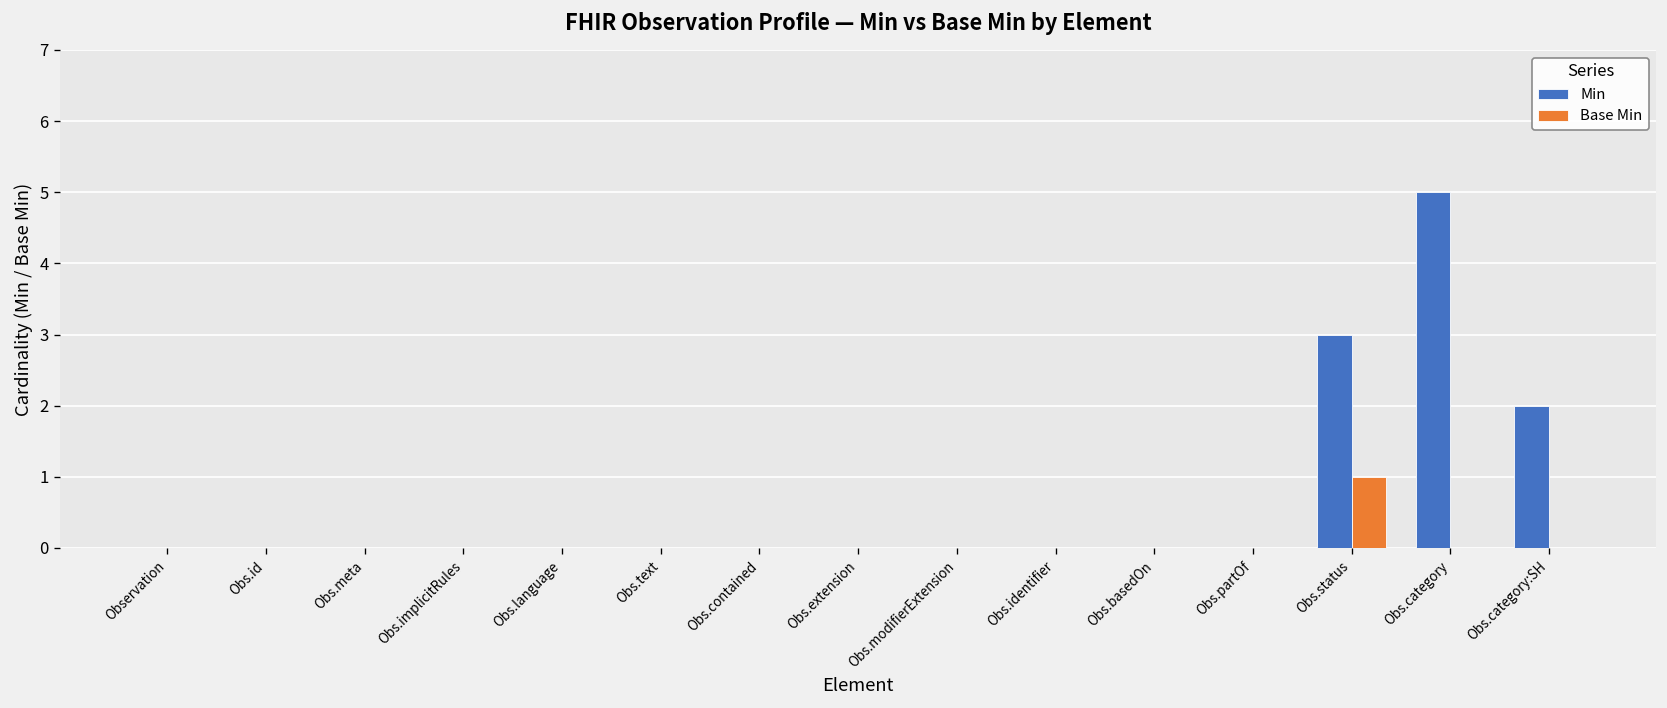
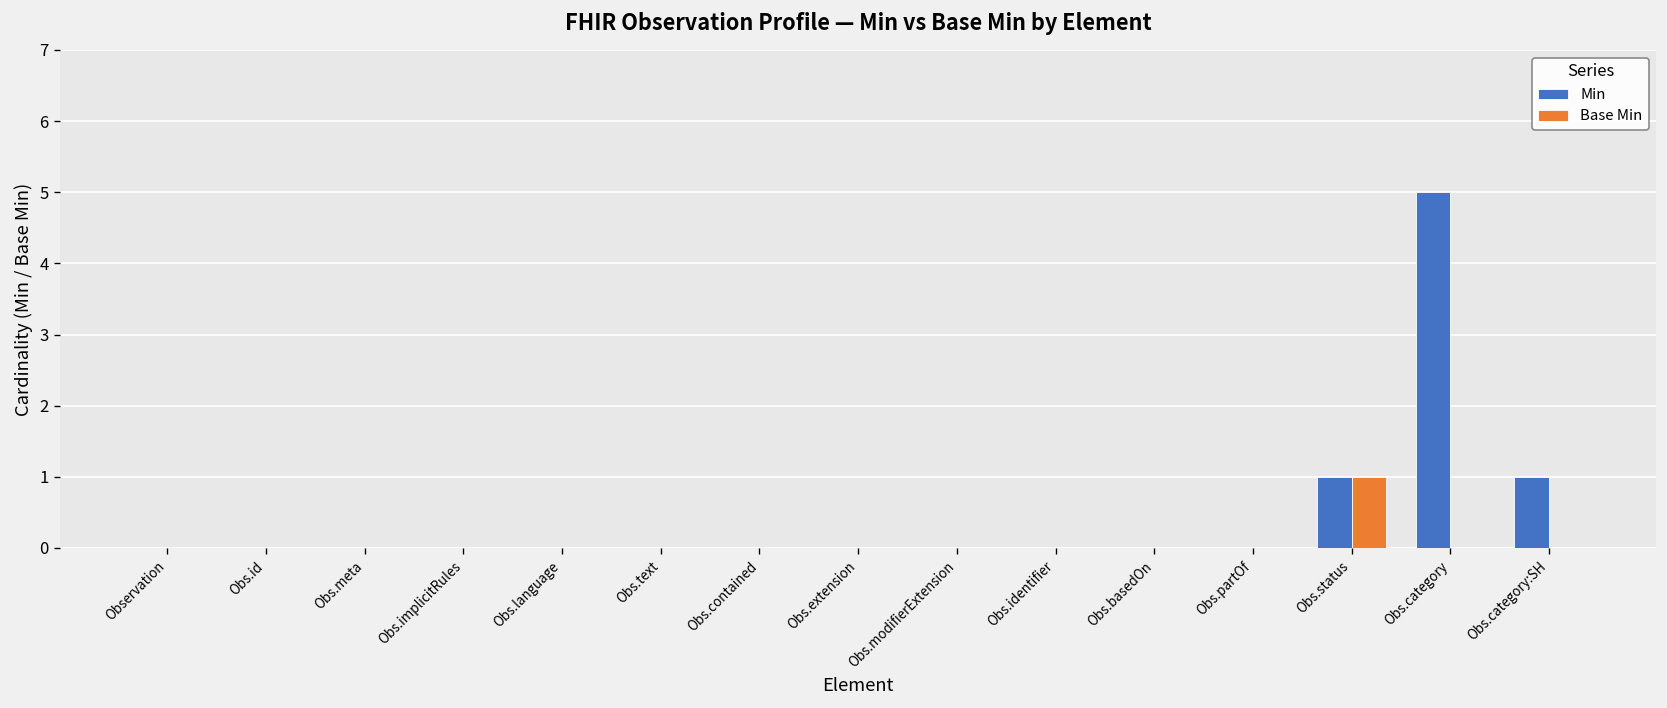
  {
    "Min": {
      "Observation": 0,
      "Obs.id": 0,
      "Obs.meta": 0,
      "Obs.implicitRules": 0,
      "Obs.language": 0,
      "Obs.text": 0,
      "Obs.contained": 0,
      "Obs.extension": 0,
      "Obs.modifierExtension": 0,
      "Obs.identifier": 0,
      "Obs.basedOn": 0,
      "Obs.partOf": 0,
-     "Obs.status": 3,
+     "Obs.status": 1,
      "Obs.category": 5,
-     "Obs.category:SH": 2
+     "Obs.category:SH": 1
    },
    "Base Min": {
      "Observation": 0,
      "Obs.id": 0,
      "Obs.meta": 0,
      "Obs.implicitRules": 0,
      "Obs.language": 0,
      "Obs.text": 0,
      "Obs.contained": 0,
      "Obs.extension": 0,
      "Obs.modifierExtension": 0,
      "Obs.identifier": 0,
      "Obs.basedOn": 0,
      "Obs.partOf": 0,
      "Obs.status": 1,
      "Obs.category": 0,
      "Obs.category:SH": 0
    }
  }
